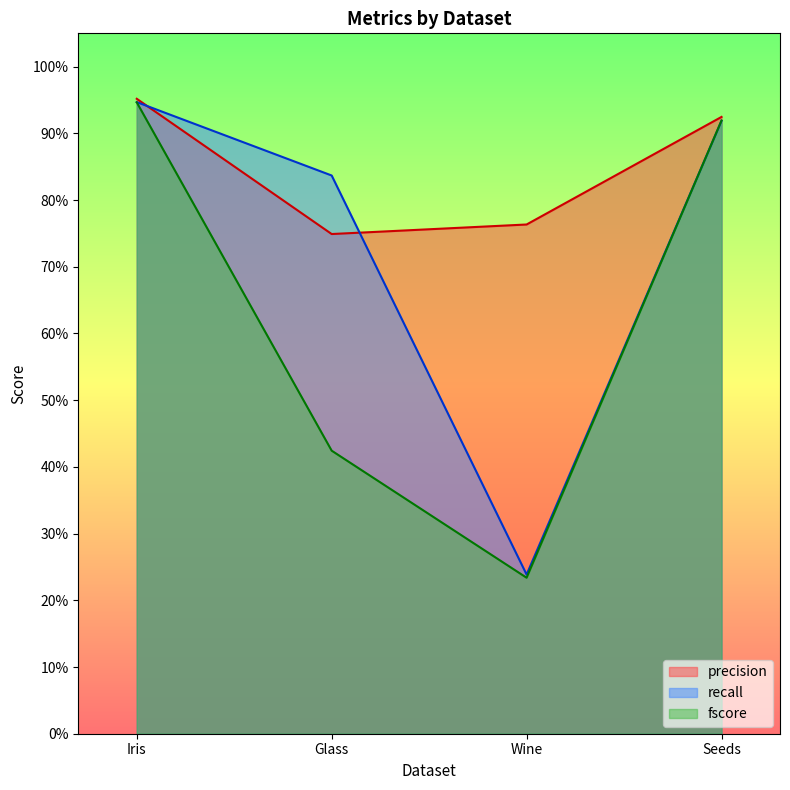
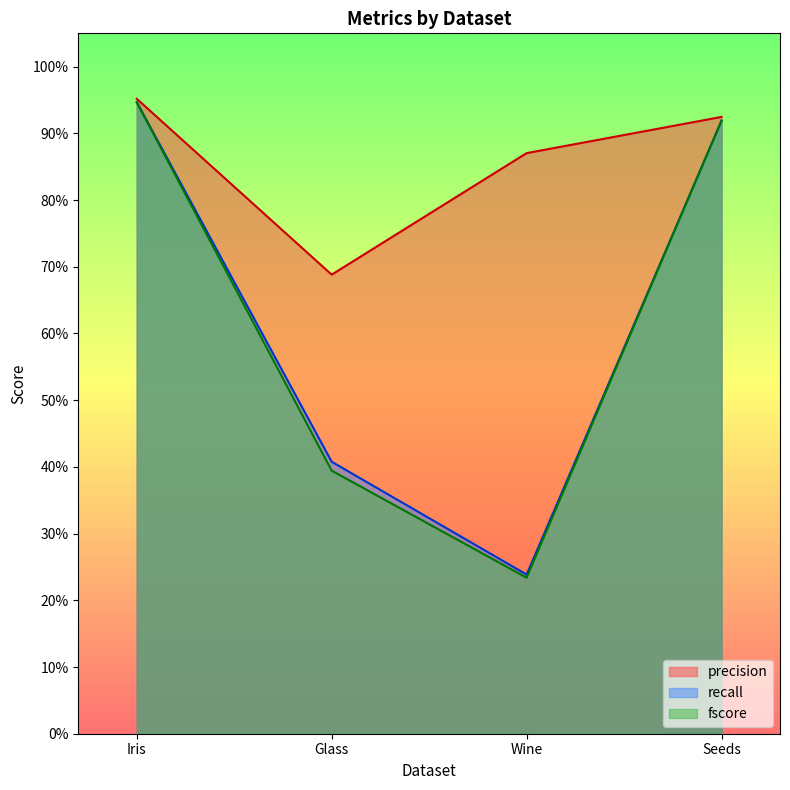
  {
    "precision": {
      "Iris": "95%",
-     "Glass": "75%",
-     "Wine": "76%",
+     "Glass": "69%",
+     "Wine": "87%",
      "Seeds": "92%"
    },
    "recall": {
-     "Glass": "84%",
+     "Glass": "41%",
      "Wine": "24%"
    },
    "fscore": {
-     "Glass": "42%",
+     "Glass": "39%",
      "Wine": "23%"
    }
  }
